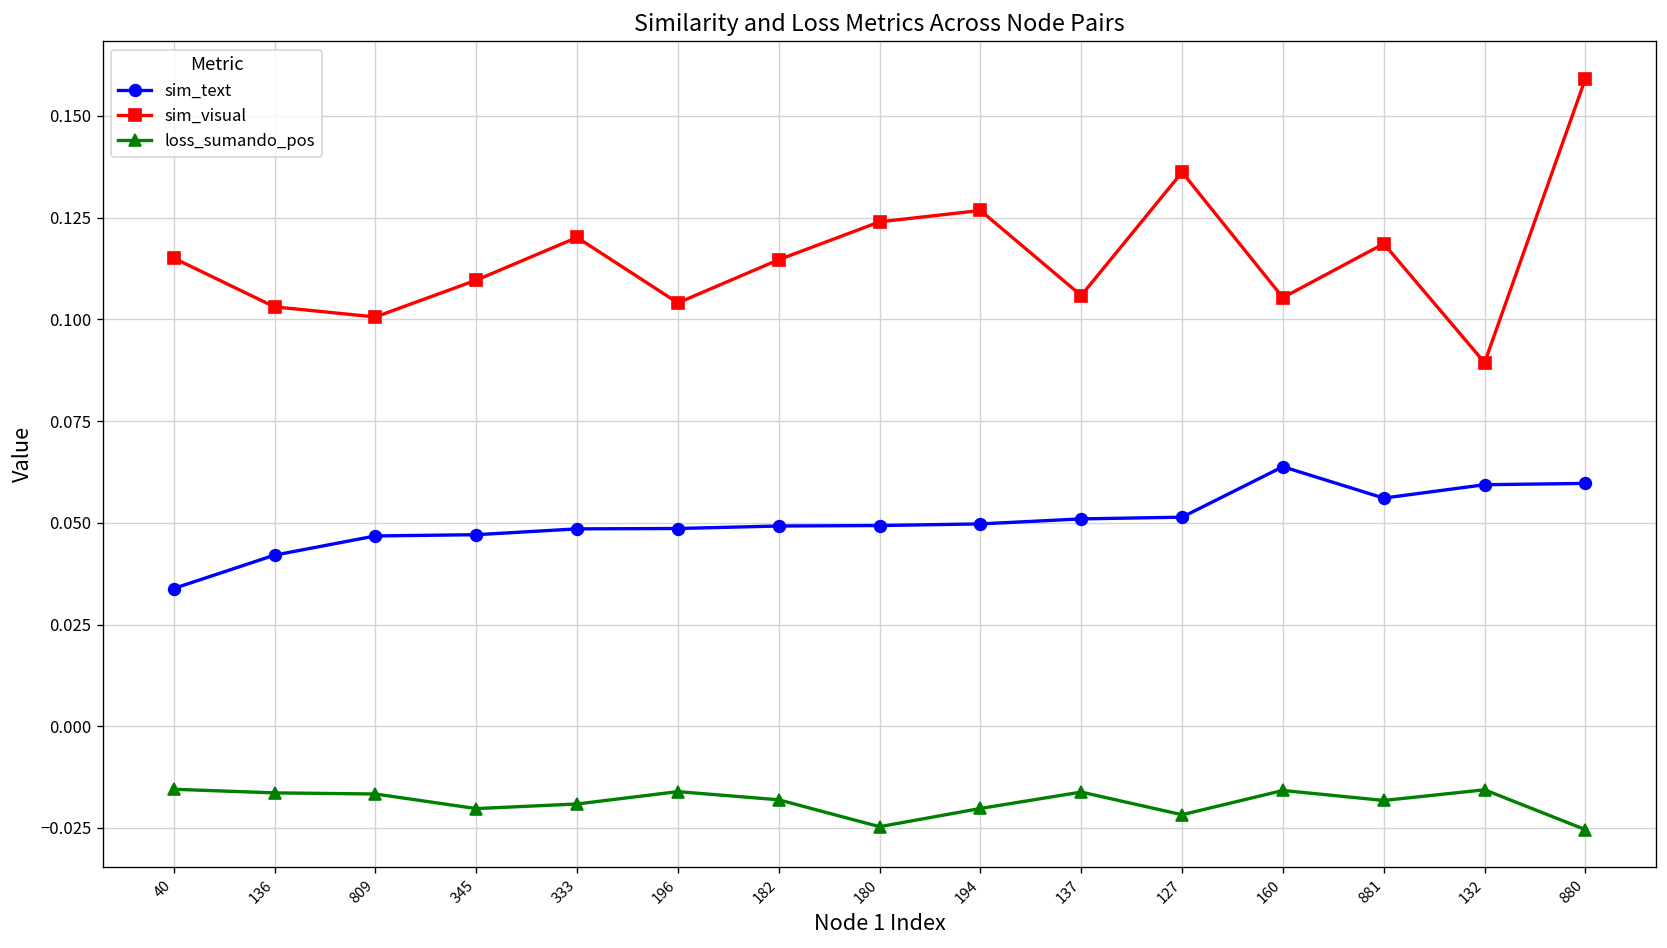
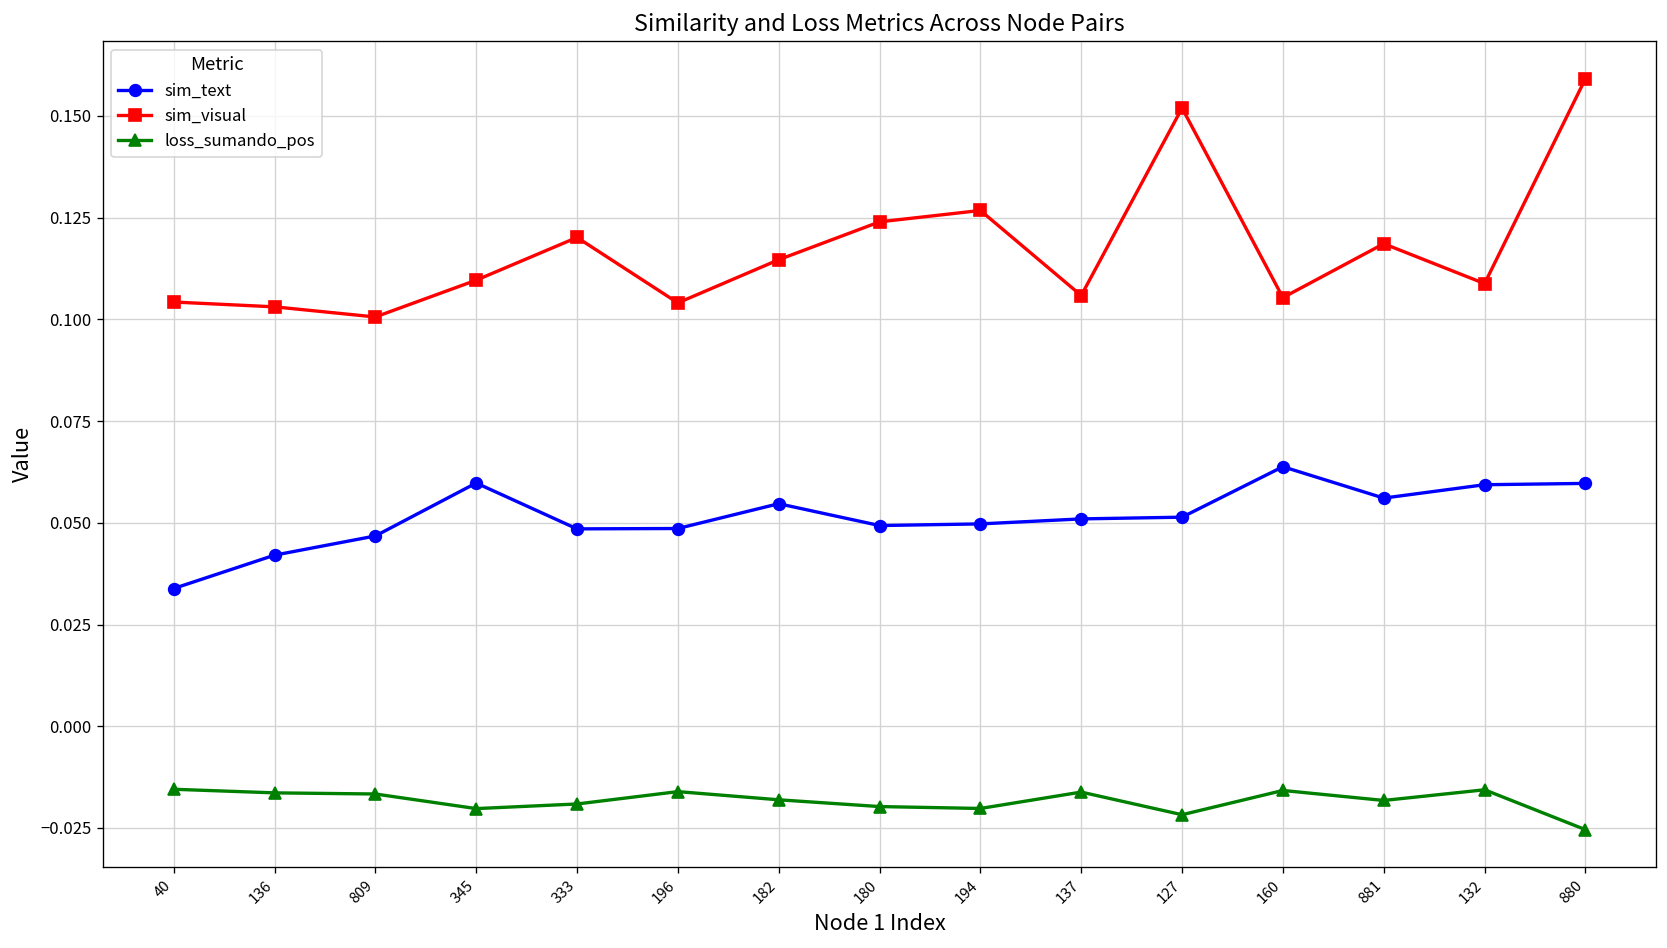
  {
    "sim_text": {
      "40": 0.034,
      "136": 0.042,
      "809": 0.047,
-     "345": 0.047,
+     "345": 0.060,
      "333": 0.049,
      "196": 0.049,
-     "182": 0.049,
+     "182": 0.055,
      "180": 0.049,
      "194": 0.050,
      "137": 0.051,
      "127": 0.051,
      "160": 0.064,
      "881": 0.056,
      "132": 0.059,
      "880": 0.060
    },
    "sim_visual": {
-     "40": 0.115,
+     "40": 0.104,
      "136": 0.103,
      "809": 0.101,
      "345": 0.110,
      "333": 0.120,
      "196": 0.104,
      "182": 0.115,
      "180": 0.124,
      "194": 0.127,
      "137": 0.106,
-     "127": 0.136,
+     "127": 0.152,
      "160": 0.105,
      "881": 0.119,
-     "132": 0.089,
+     "132": 0.109,
      "880": 0.159
    },
    "loss_sumando_pos": {
      "40": -0.015,
      "136": -0.016,
      "809": -0.017,
      "345": -0.020,
      "333": -0.019,
      "196": -0.016,
      "182": -0.018,
-     "180": -0.025,
+     "180": -0.020,
      "194": -0.020,
      "137": -0.016,
      "127": -0.022,
      "160": -0.016,
      "881": -0.018,
      "132": -0.016,
      "880": -0.025
    }
  }
